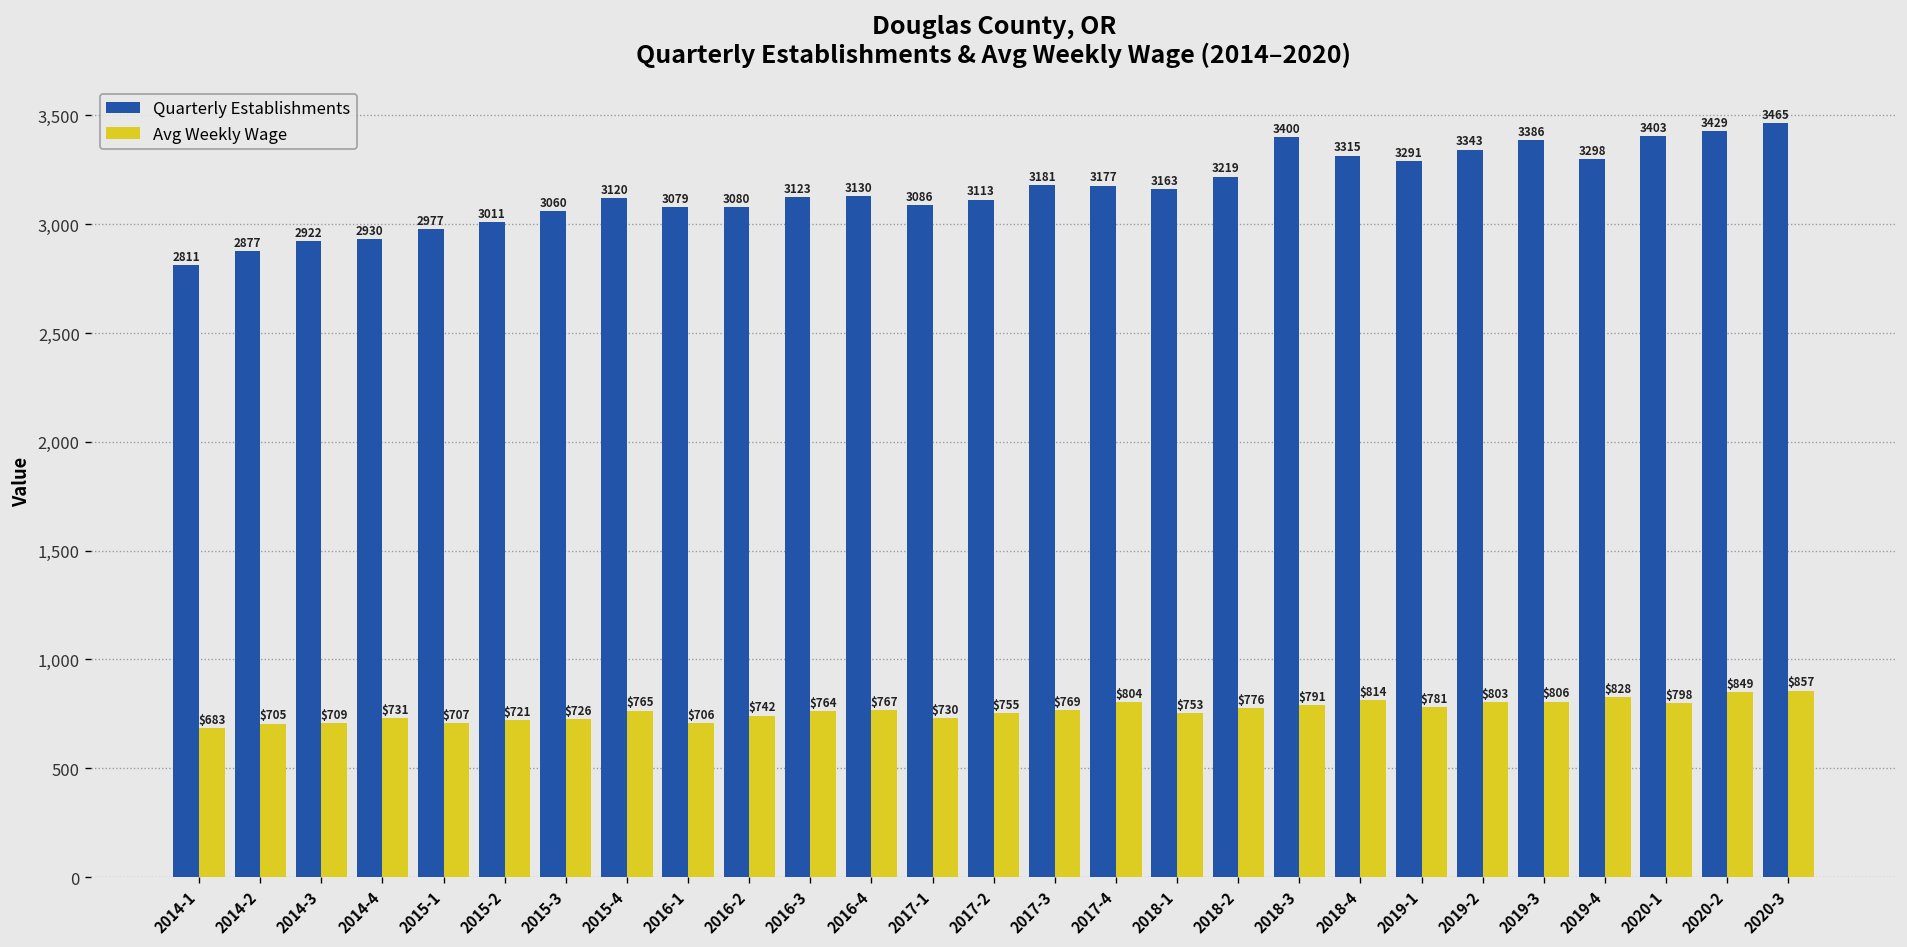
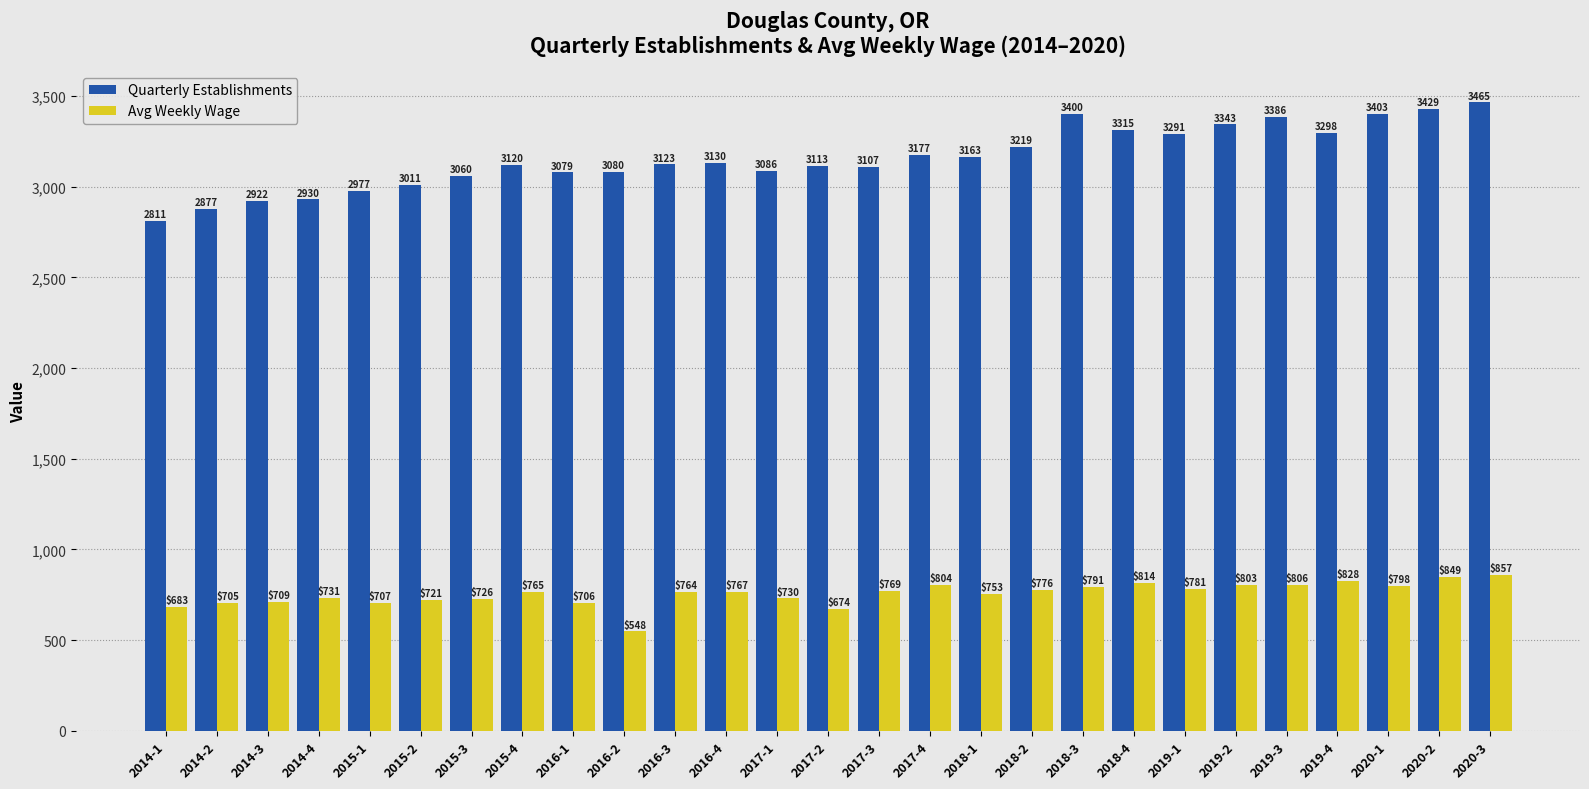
  {
    "Quarterly Establishments": {
      "2014-1": "2811",
      "2014-2": "2877",
      "2014-3": "2922",
      "2014-4": "2930",
      "2015-1": "2977",
      "2015-2": "3011",
      "2015-3": "3060",
      "2015-4": "3120",
      "2016-1": "3079",
      "2016-2": "3080",
      "2016-3": "3123",
      "2016-4": "3130",
      "2017-1": "3086",
      "2017-2": "3113",
-     "2017-3": "3181",
+     "2017-3": "3107",
      "2017-4": "3177",
      "2018-1": "3163",
      "2018-2": "3219",
      "2018-3": "3400",
      "2018-4": "3315",
      "2019-1": "3291",
      "2019-2": "3343",
      "2019-3": "3386",
      "2019-4": "3298",
      "2020-1": "3403",
      "2020-2": "3429",
      "2020-3": "3465"
    },
    "Avg Weekly Wage": {
      "2014-1": "$683",
      "2014-2": "$705",
      "2014-3": "$709",
      "2014-4": "$731",
      "2015-1": "$707",
      "2015-2": "$721",
      "2015-3": "$726",
      "2015-4": "$765",
      "2016-1": "$706",
-     "2016-2": "$742",
+     "2016-2": "$548",
      "2016-3": "$764",
      "2016-4": "$767",
      "2017-1": "$730",
-     "2017-2": "$755",
+     "2017-2": "$674",
      "2017-3": "$769",
      "2017-4": "$804",
      "2018-1": "$753",
      "2018-2": "$776",
      "2018-3": "$791",
      "2018-4": "$814",
      "2019-1": "$781",
      "2019-2": "$803",
      "2019-3": "$806",
      "2019-4": "$828",
      "2020-1": "$798",
      "2020-2": "$849",
      "2020-3": "$857"
    }
  }
